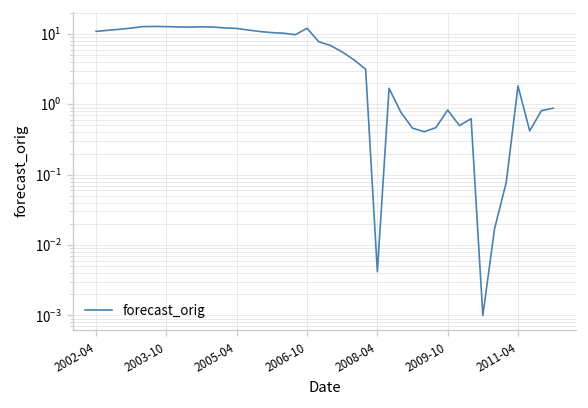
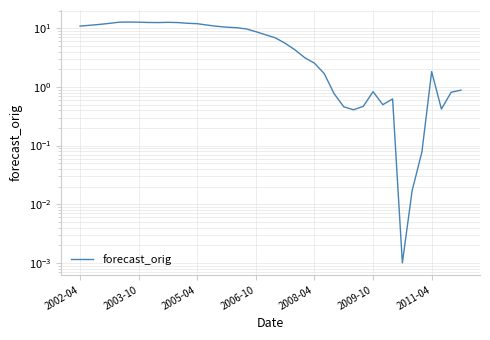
  {
    "2002-04": 11,
    "2003-10": 13,
    "2005-04": 12,
-   "2006-10": 12,
-   "2008-04": 0.004,
+   "2006-10": 9,
+   "2008-04": 2.5,
    "2009-10": 0.8,
    "2011-04": 1.8
  }
